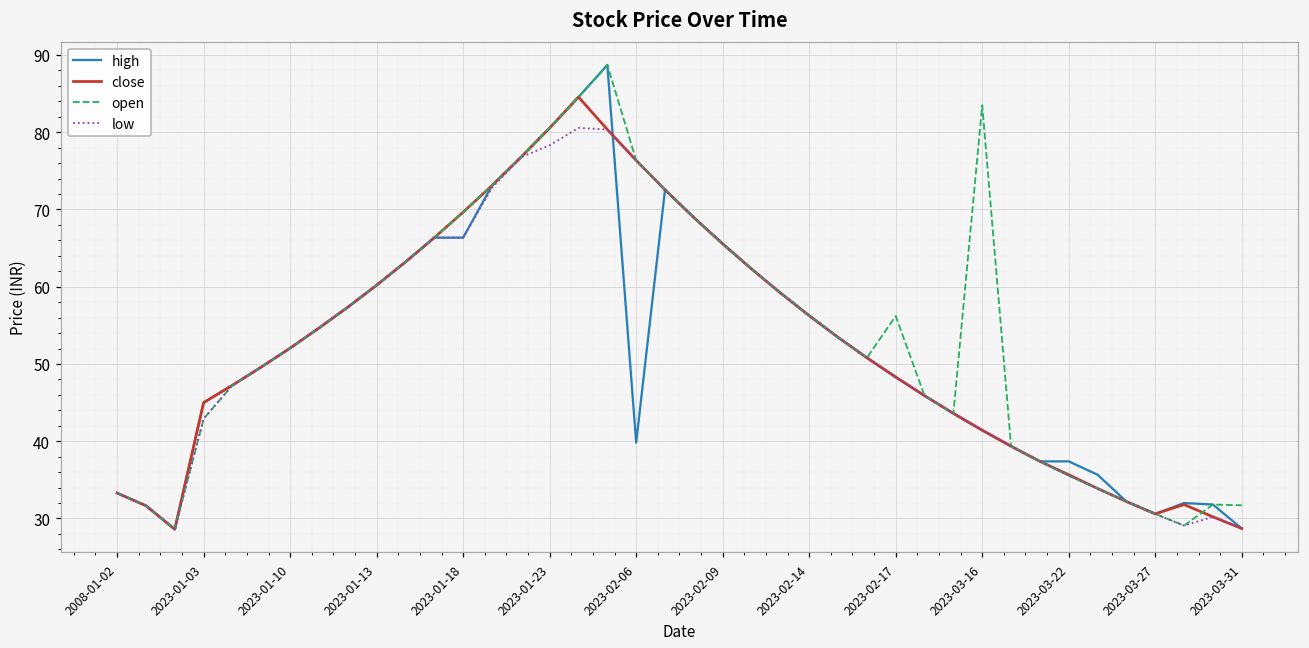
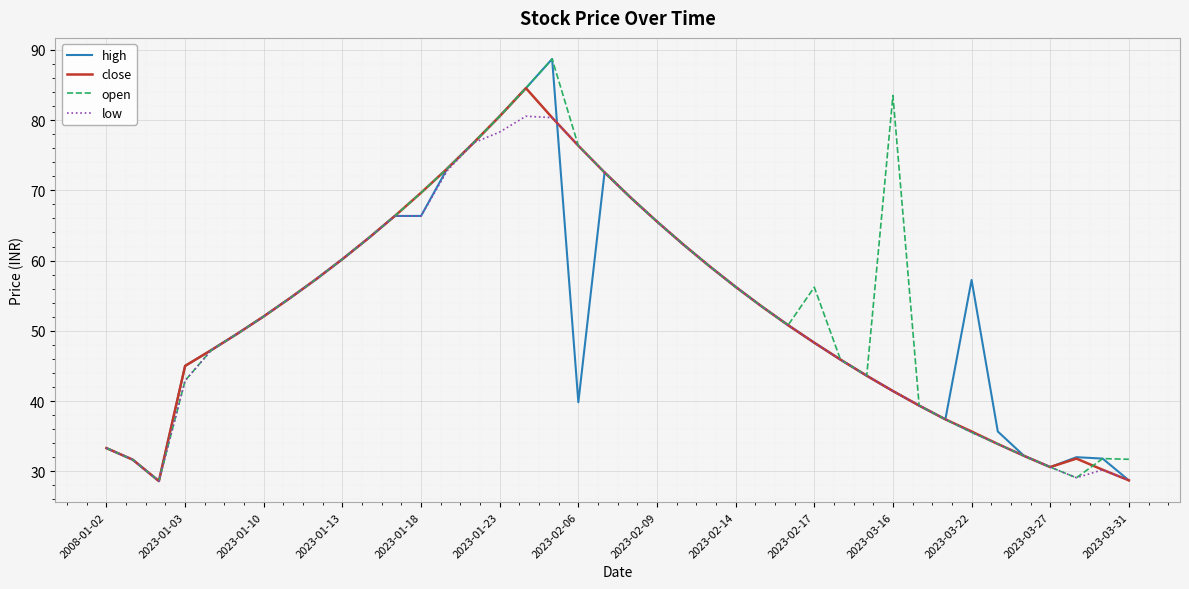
  {
    "high": {
      "2023-02-06": 40,
-     "2023-03-22": 37
+     "2023-03-22": 57
    },
    "open": {
      "2023-02-17": 56,
      "2023-03-16": 84,
      "2023-03-31": 32
    },
    "low": {
      "2023-01-23": 78
    }
  }
